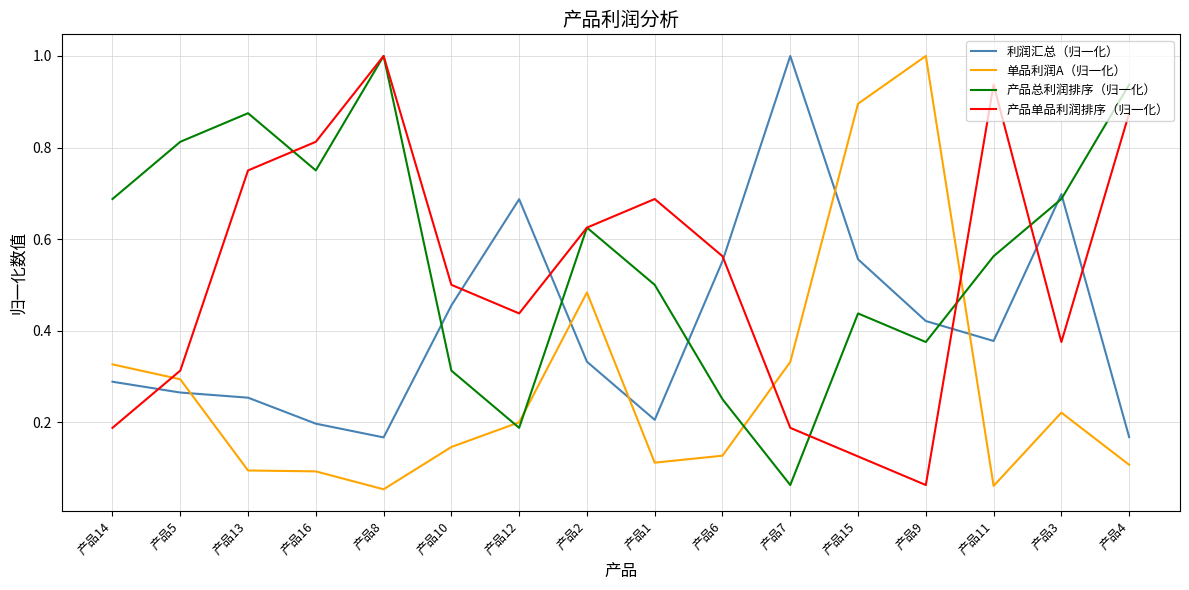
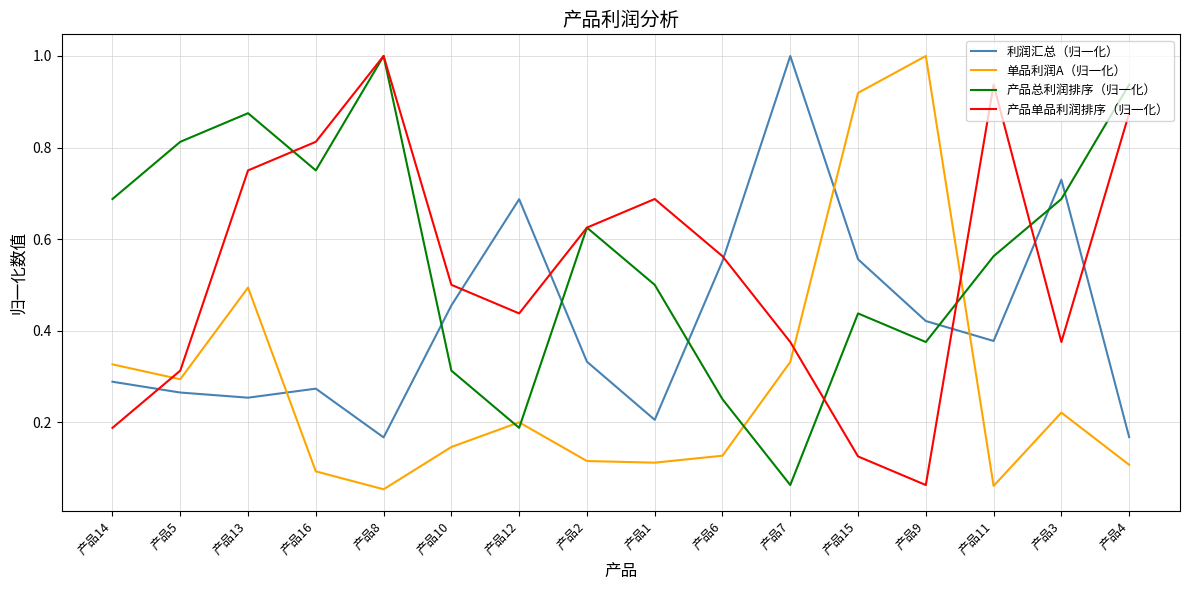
  {
    "利润汇总（归一化）": {
      "产品14": 0.29,
      "产品5": 0.26,
      "产品13": 0.25,
-     "产品16": 0.20,
+     "产品16": 0.27,
      "产品8": 0.17,
      "产品10": 0.45,
      "产品12": 0.69,
      "产品2": 0.33,
      "产品1": 0.21,
      "产品6": 0.55,
      "产品7": 1.00,
      "产品15": 0.56,
      "产品9": 0.42,
      "产品11": 0.38,
-     "产品3": 0.70,
+     "产品3": 0.73,
      "产品4": 0.17
    },
    "单品利润A（归一化）": {
      "产品14": 0.33,
      "产品5": 0.29,
-     "产品13": 0.09,
+     "产品13": 0.49,
      "产品16": 0.09,
      "产品8": 0.05,
      "产品10": 0.15,
      "产品12": 0.20,
-     "产品2": 0.48,
+     "产品2": 0.11,
      "产品1": 0.11,
      "产品6": 0.13,
      "产品7": 0.33,
-     "产品15": 0.90,
+     "产品15": 0.92,
      "产品9": 1.00,
      "产品11": 0.06,
      "产品3": 0.22,
      "产品4": 0.11
    },
    "产品总利润排序（归一化）": {
      "产品14": 0.69,
      "产品5": 0.81,
      "产品13": 0.88,
      "产品16": 0.75,
      "产品10": 0.31,
      "产品12": 0.19,
      "产品1": 0.50,
      "产品6": 0.25,
      "产品7": 0.06,
      "产品15": 0.44,
      "产品9": 0.38,
      "产品11": 0.56,
      "产品3": 0.69
    },
    "产品单品利润排序（归一化）": {
      "产品14": 0.19,
      "产品5": 0.31,
      "产品13": 0.75,
      "产品16": 0.81,
      "产品10": 0.50,
      "产品12": 0.44,
      "产品1": 0.69,
      "产品6": 0.56,
-     "产品7": 0.19,
+     "产品7": 0.38,
      "产品15": 0.13,
      "产品9": 0.06,
      "产品3": 0.38
    }
  }
